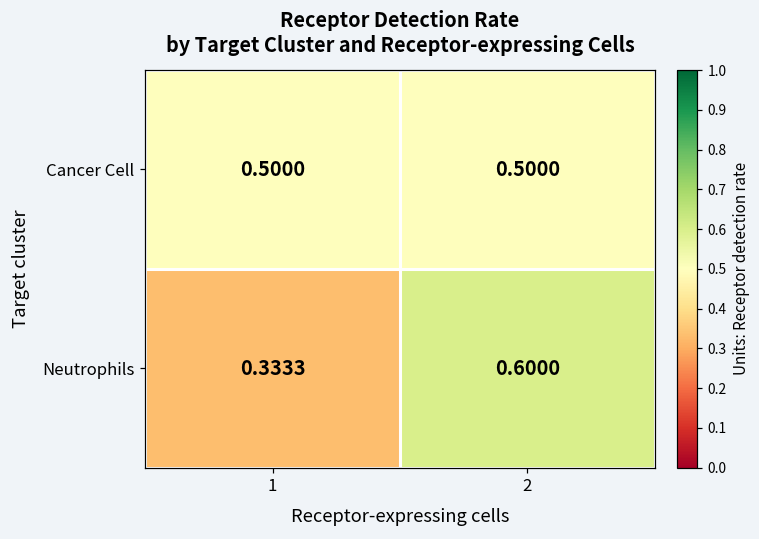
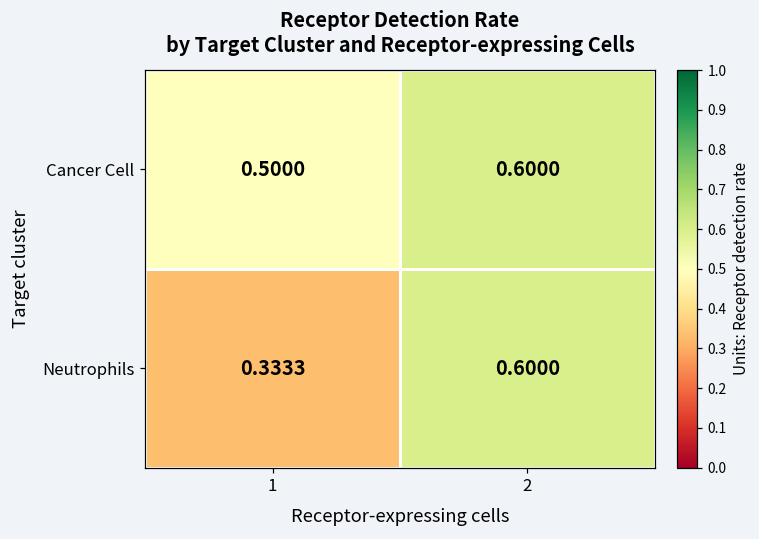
  {
    "Cancer Cell": {
      "1": 0.5000,
-     "2": 0.5000
+     "2": 0.6000
    },
    "Neutrophils": {
      "1": 0.3333,
      "2": 0.6000
    }
  }
